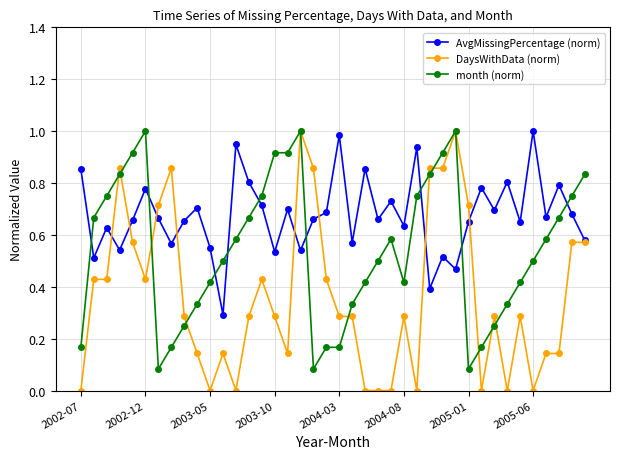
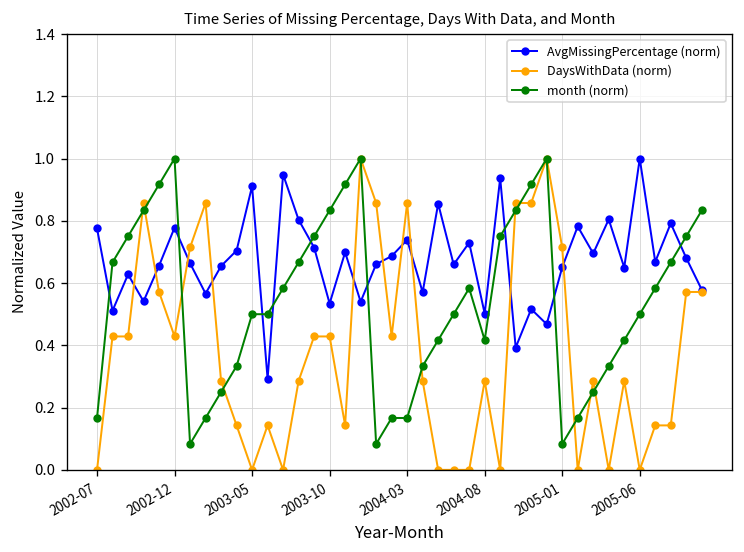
  {
    "AvgMissingPercentage (norm)": {
-     "2002-07": 0.85,
+     "2002-07": 0.78,
      "2002-12": 0.78,
-     "2003-05": 0.55,
+     "2003-05": 0.91,
      "2003-10": 0.53,
-     "2004-03": 0.98,
-     "2004-08": 0.63,
+     "2004-03": 0.74,
+     "2004-08": 0.50,
      "2005-01": 0.65,
      "2005-06": 1.00
    },
    "DaysWithData (norm)": {
      "2002-07": 0.00,
      "2002-12": 0.43,
      "2003-05": 0.00,
-     "2003-10": 0.29,
-     "2004-03": 0.29,
+     "2003-10": 0.43,
+     "2004-03": 0.86,
      "2004-08": 0.29,
      "2005-01": 0.71,
      "2005-06": 0.00
    },
    "month (norm)": {
      "2002-07": 0.17,
      "2002-12": 1.00,
-     "2003-05": 0.42,
-     "2003-10": 0.92,
+     "2003-05": 0.50,
+     "2003-10": 0.83,
      "2004-03": 0.17,
      "2004-08": 0.42,
      "2005-01": 0.08,
      "2005-06": 0.50
    }
  }
